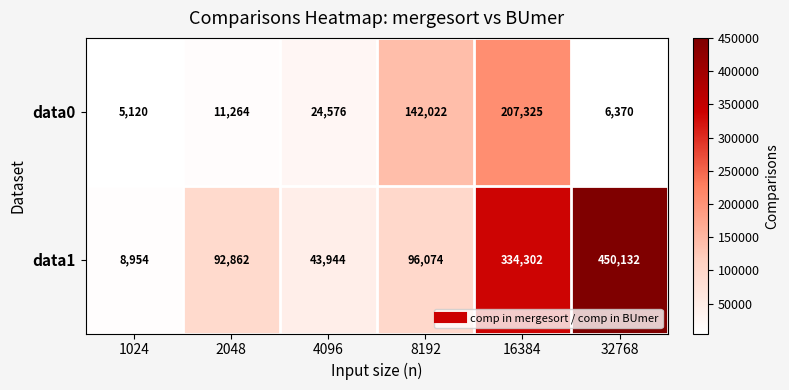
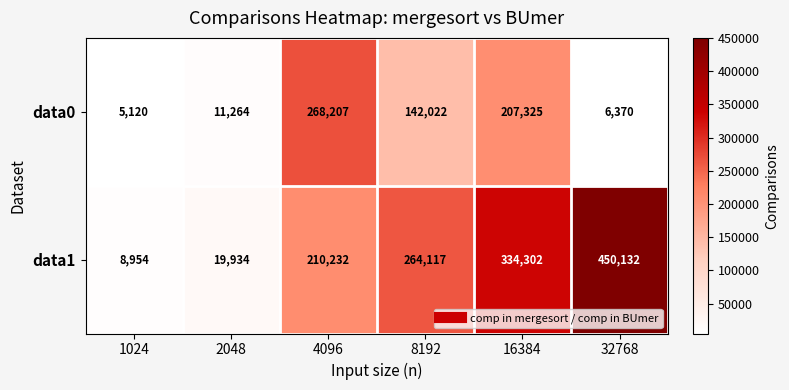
  {
    "data0": {
      "1024": "5,120",
      "2048": "11,264",
-     "4096": "24,576",
+     "4096": "268,207",
      "8192": "142,022",
      "16384": "207,325",
      "32768": "6,370"
    },
    "data1": {
      "1024": "8,954",
-     "2048": "92,862",
-     "4096": "43,944",
-     "8192": "96,074",
+     "2048": "19,934",
+     "4096": "210,232",
+     "8192": "264,117",
      "16384": "334,302",
      "32768": "450,132"
    }
  }
